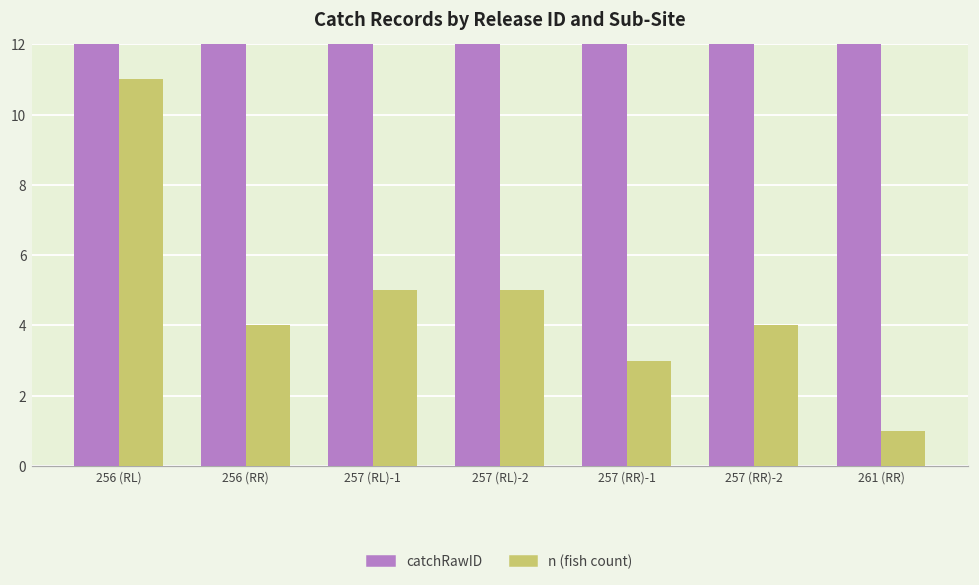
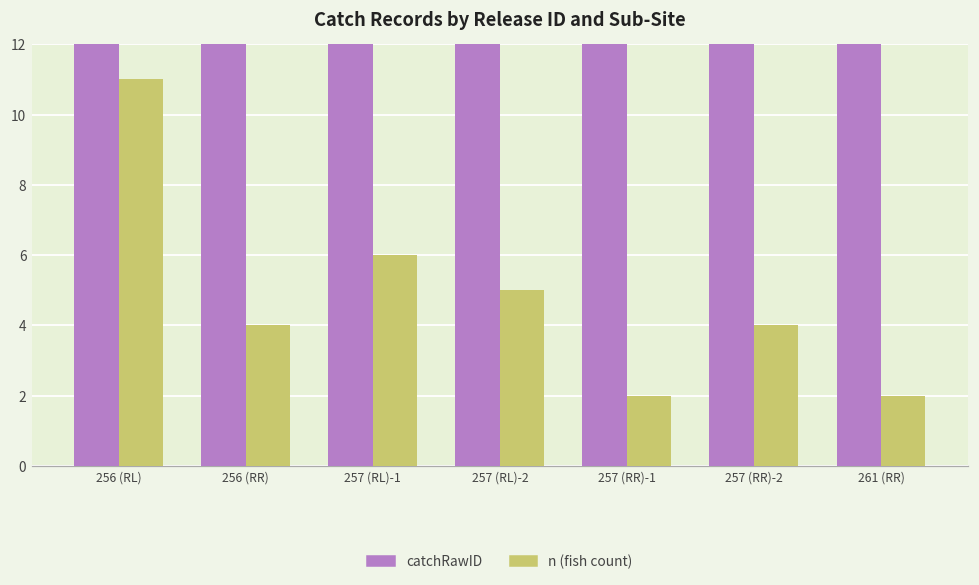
  {
    "n (fish count)": {
      "256 (RL)": 11,
      "256 (RR)": 4,
-     "257 (RL)-1": 5,
+     "257 (RL)-1": 6,
      "257 (RL)-2": 5,
-     "257 (RR)-1": 3,
+     "257 (RR)-1": 2,
      "257 (RR)-2": 4,
-     "261 (RR)": 1
+     "261 (RR)": 2
    }
  }
